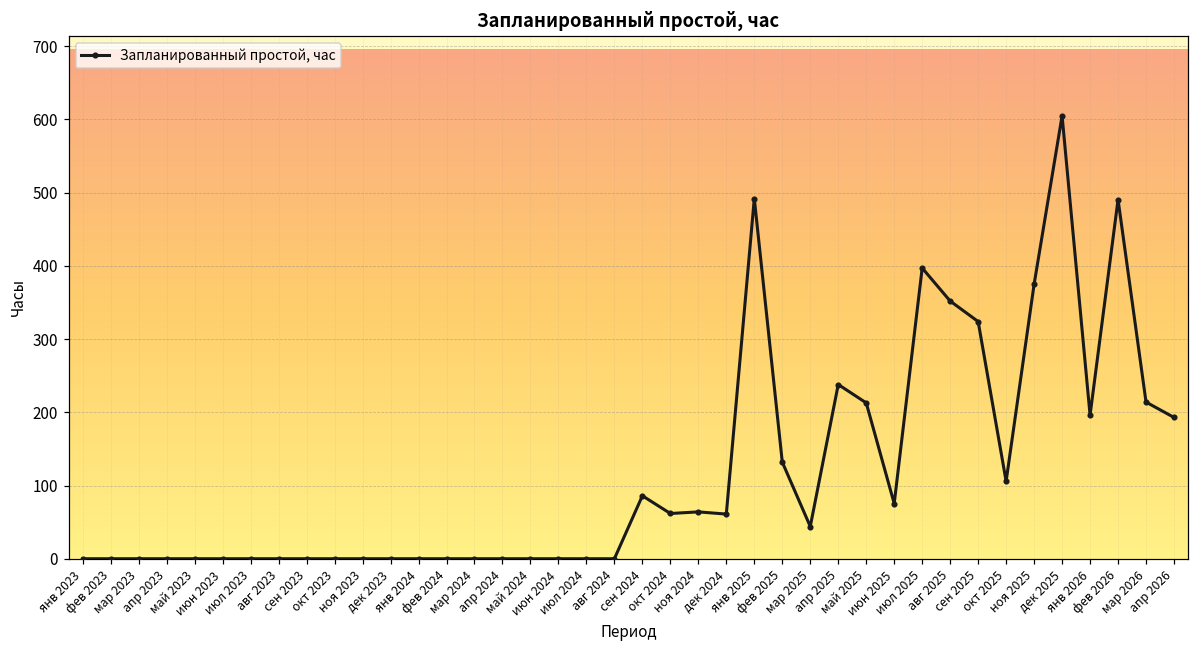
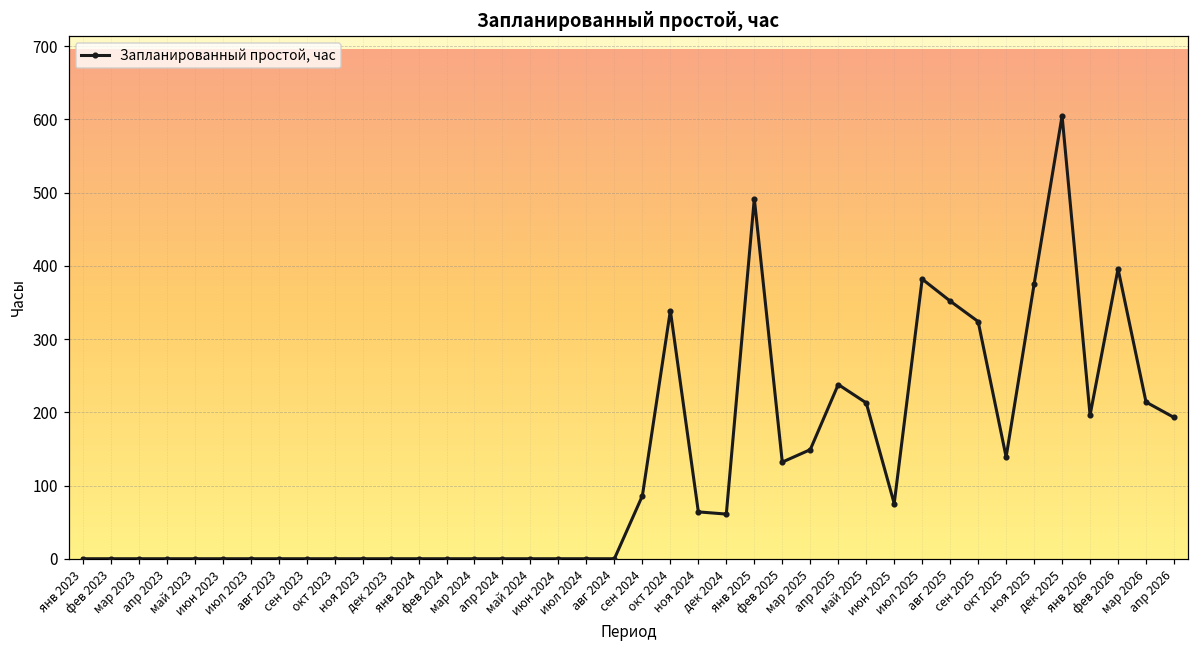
  {
    "янв 2023": 0,
    "фев 2023": 0,
    "мар 2023": 0,
    "апр 2023": 0,
    "май 2023": 0,
    "июн 2023": 0,
    "июл 2023": 0,
    "авг 2023": 0,
    "сен 2023": 0,
    "окт 2023": 0,
    "ноя 2023": 0,
    "дек 2023": 0,
    "янв 2024": 0,
    "фев 2024": 0,
    "мар 2024": 0,
    "апр 2024": 0,
    "май 2024": 0,
    "июн 2024": 0,
    "июл 2024": 0,
    "авг 2024": 0,
    "сен 2024": 90,
-   "окт 2024": 60,
+   "окт 2024": 340,
    "ноя 2024": 60,
    "дек 2024": 60,
    "янв 2025": 490,
    "фев 2025": 130,
-   "мар 2025": 40,
+   "мар 2025": 150,
    "апр 2025": 240,
    "май 2025": 210,
    "июн 2025": 80,
-   "июл 2025": 400,
+   "июл 2025": 380,
    "авг 2025": 350,
    "сен 2025": 320,
-   "окт 2025": 110,
+   "окт 2025": 140,
    "ноя 2025": 380,
    "дек 2025": 610,
    "янв 2026": 200,
-   "фев 2026": 490,
+   "фев 2026": 400,
    "мар 2026": 210,
    "апр 2026": 190
  }
